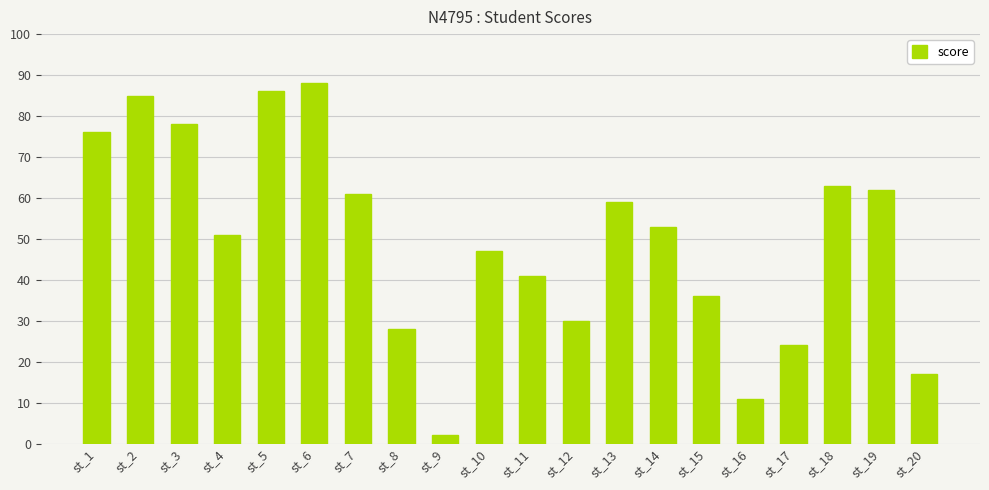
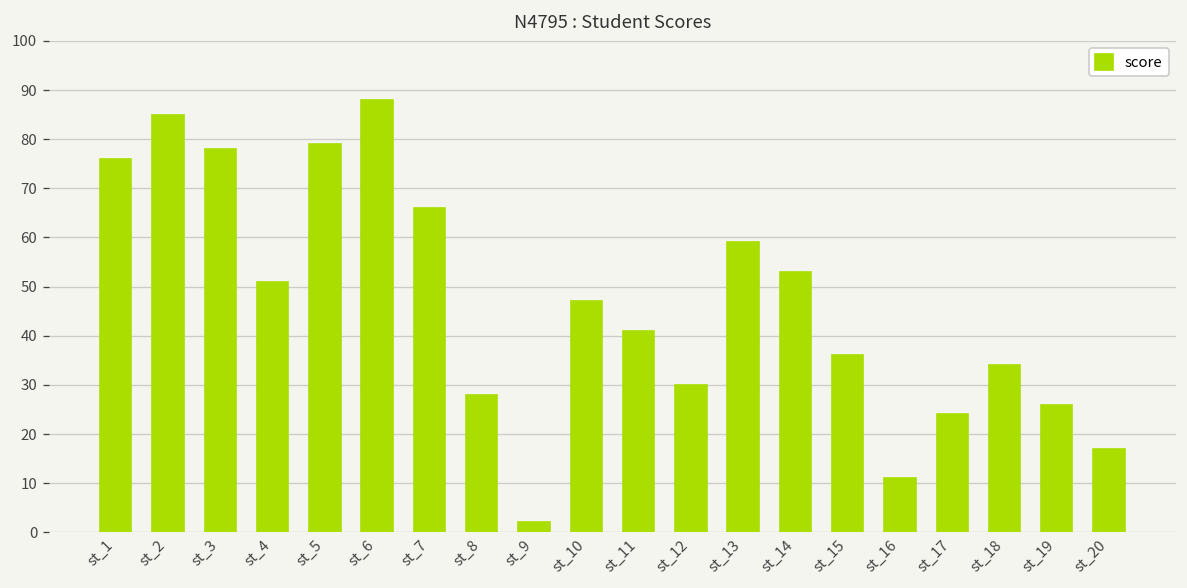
  {
    "st_1": 76,
    "st_2": 85,
    "st_3": 78,
    "st_4": 51,
-   "st_5": 86,
+   "st_5": 79,
    "st_6": 88,
-   "st_7": 61,
+   "st_7": 66,
    "st_8": 28,
    "st_9": 2,
    "st_10": 47,
    "st_11": 41,
    "st_12": 30,
    "st_13": 59,
    "st_14": 53,
    "st_15": 36,
    "st_16": 11,
    "st_17": 24,
-   "st_18": 63,
-   "st_19": 62,
+   "st_18": 34,
+   "st_19": 26,
    "st_20": 17
  }
